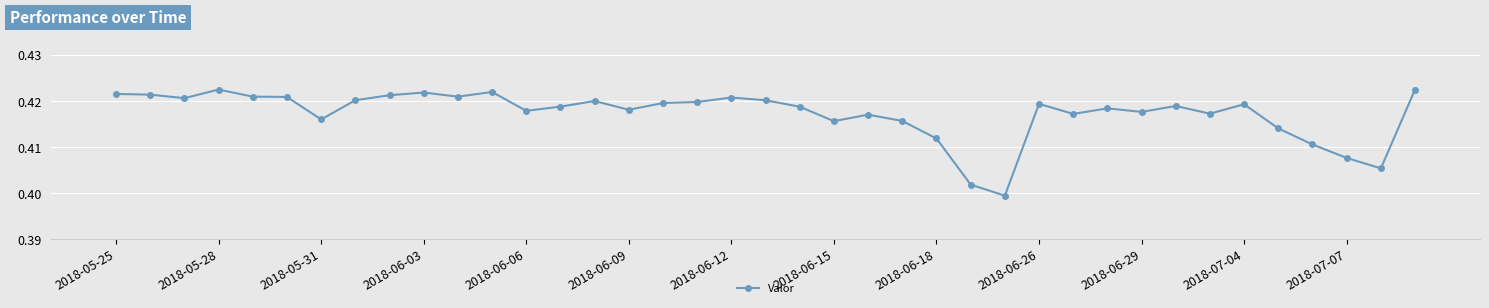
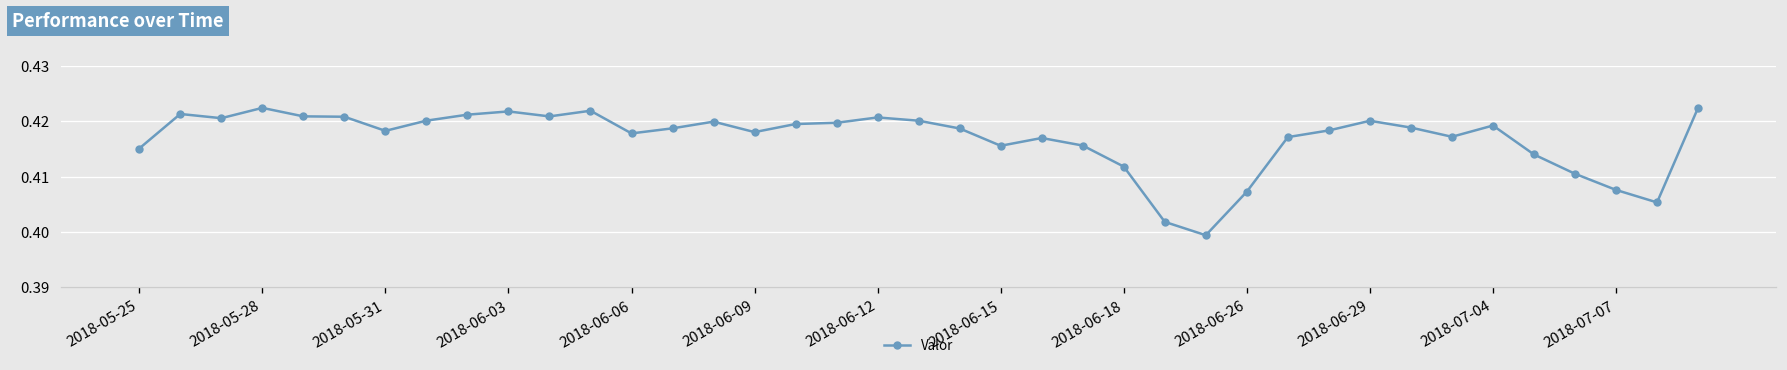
  {
-   "2018-05-25": 0.422,
+   "2018-05-25": 0.415,
    "2018-05-28": 0.422,
-   "2018-05-31": 0.416,
+   "2018-05-31": 0.418,
    "2018-06-03": 0.422,
    "2018-06-06": 0.418,
    "2018-06-09": 0.418,
    "2018-06-12": 0.421,
    "2018-06-15": 0.416,
    "2018-06-18": 0.412,
-   "2018-06-26": 0.419,
-   "2018-06-29": 0.418,
+   "2018-06-26": 0.407,
+   "2018-06-29": 0.420,
    "2018-07-04": 0.419,
    "2018-07-07": 0.408
  }
